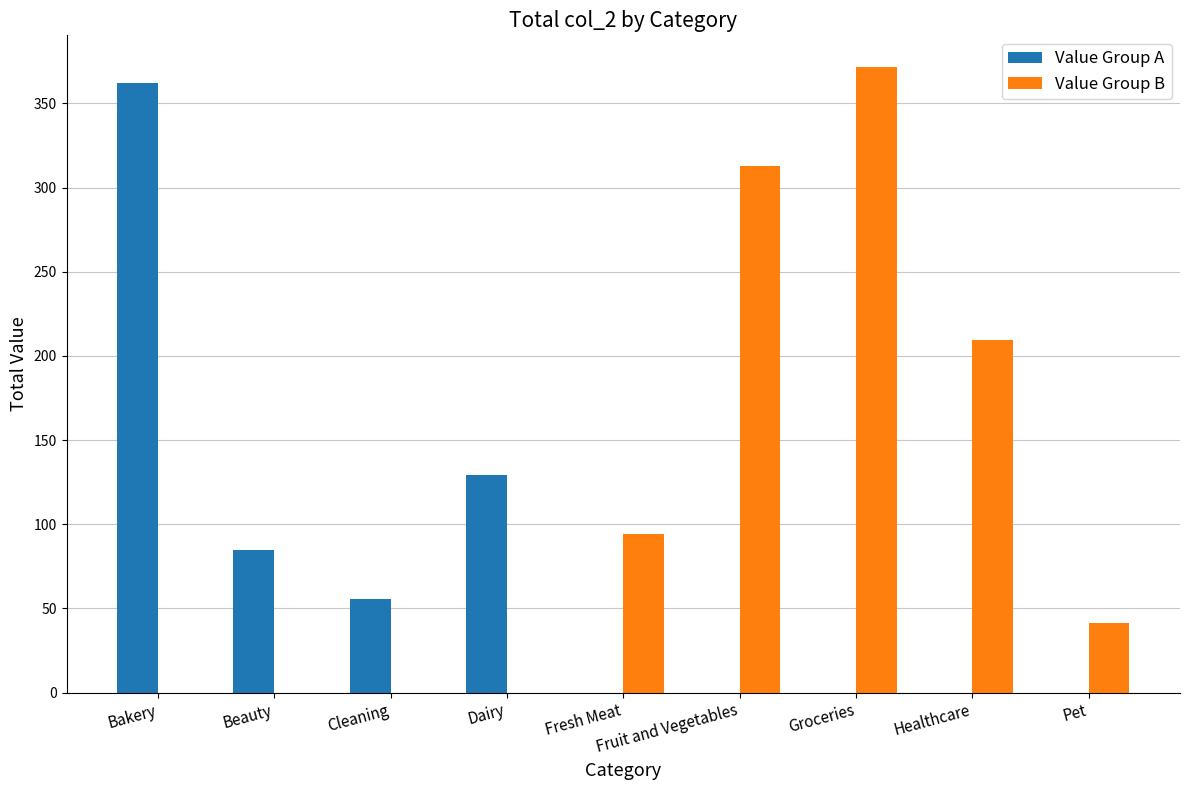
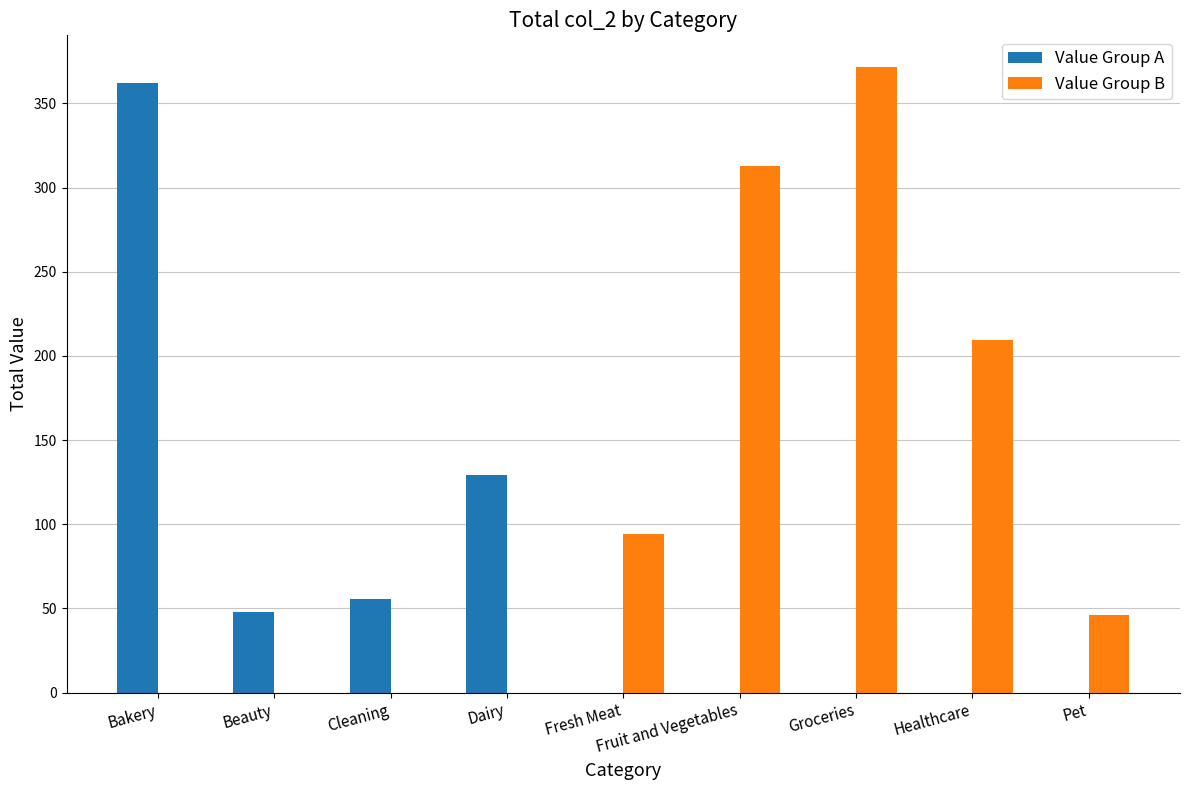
  {
    "Value Group A": {
      "Bakery": 362,
-     "Beauty": 85,
+     "Beauty": 48,
      "Cleaning": 55,
      "Dairy": 129,
      "Fresh Meat": 0,
      "Fruit and Vegetables": 0,
      "Groceries": 0,
      "Healthcare": 0,
      "Pet": 0
    },
    "Value Group B": {
      "Bakery": 0,
      "Beauty": 0,
      "Cleaning": 0,
      "Dairy": 0,
      "Fresh Meat": 94,
      "Fruit and Vegetables": 313,
      "Groceries": 372,
      "Healthcare": 209,
-     "Pet": 41
+     "Pet": 46
    }
  }
